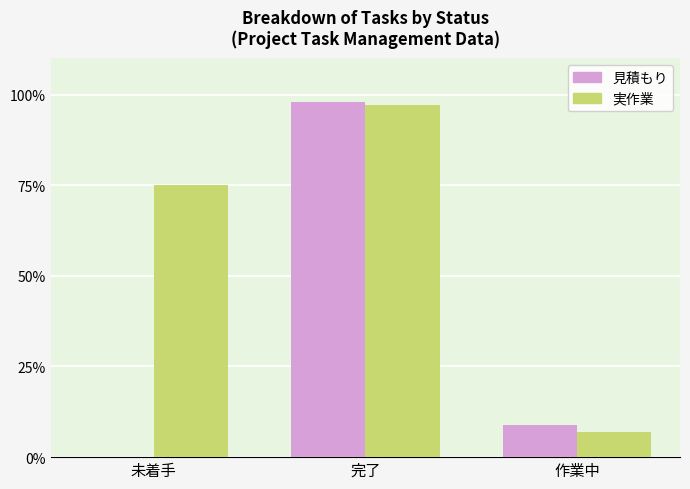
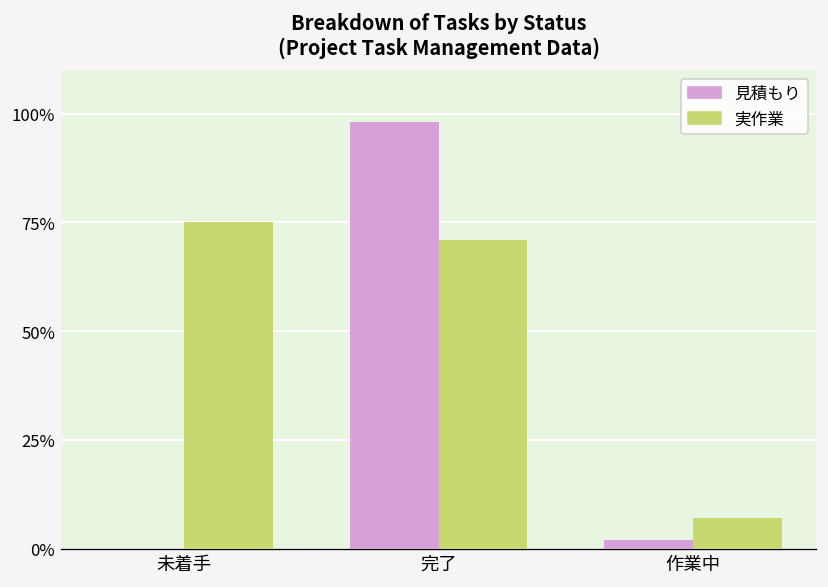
  {
    "見積もり": {
      "未着手": "0%",
      "完了": "98%",
-     "作業中": "9%"
+     "作業中": "2%"
    },
    "実作業": {
      "未着手": "75%",
-     "完了": "97%",
+     "完了": "71%",
      "作業中": "7%"
    }
  }
